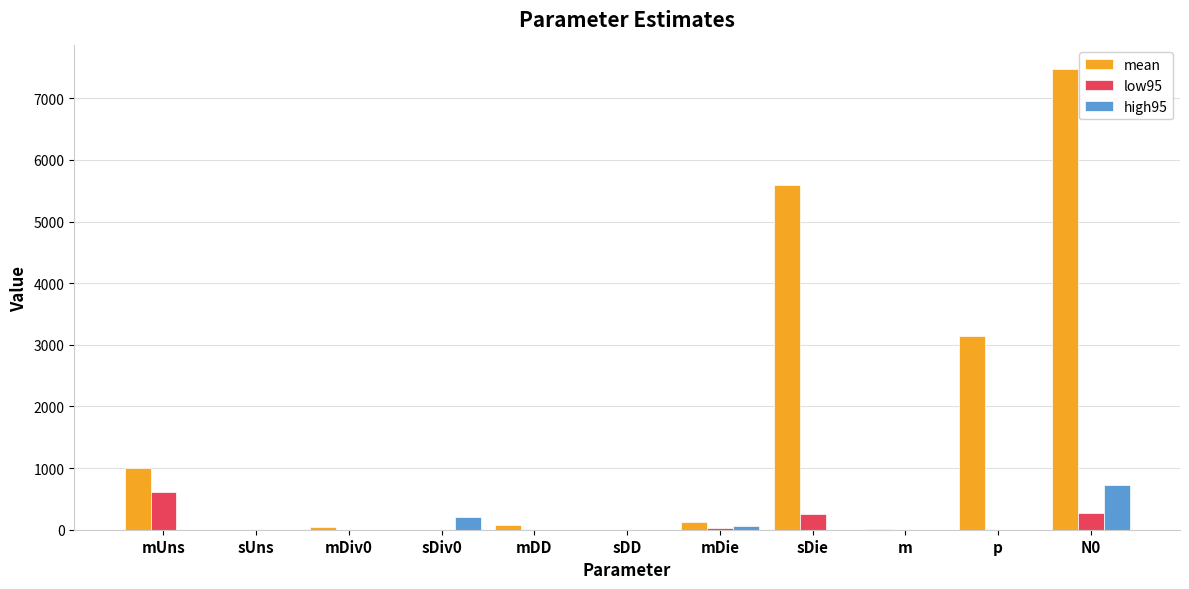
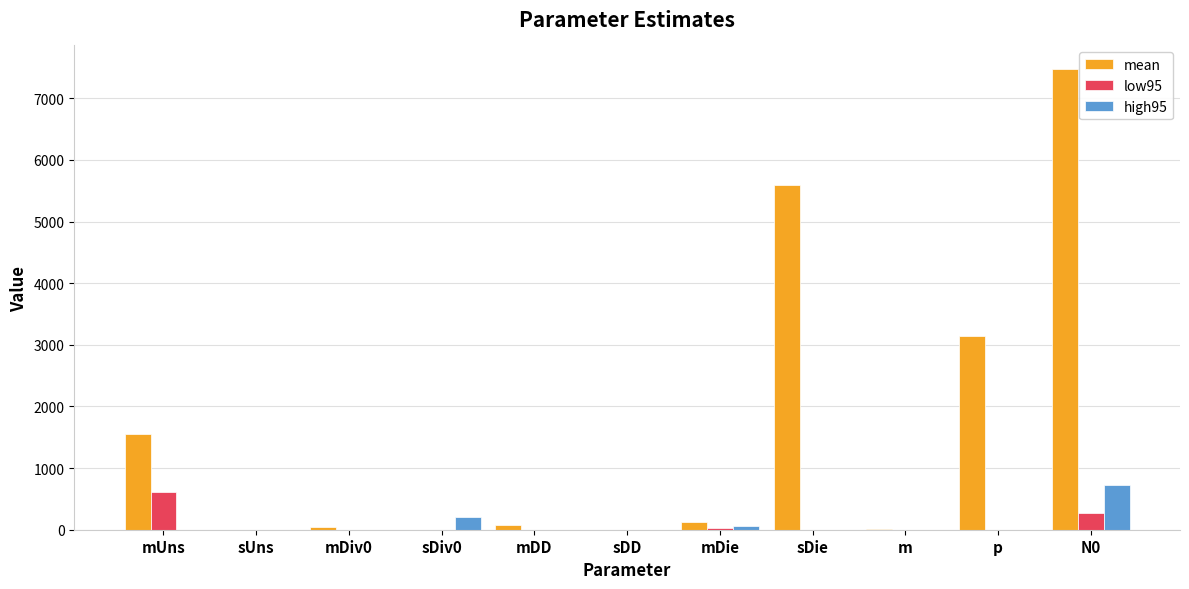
  {
    "mean": {
-     "mUns": 1000,
+     "mUns": 1600,
      "mDD": 100,
      "mDie": 100,
      "sDie": 5600,
      "p": 3100,
      "N0": 7500
    },
    "low95": {
      "mUns": 600,
-     "sDie": 200,
+     "sDie": 0,
      "p": 0,
      "N0": 300
    },
    "high95": {
      "mUns": 0,
      "sDiv0": 200,
      "mDie": 100,
      "p": 0,
      "N0": 700
    }
  }
